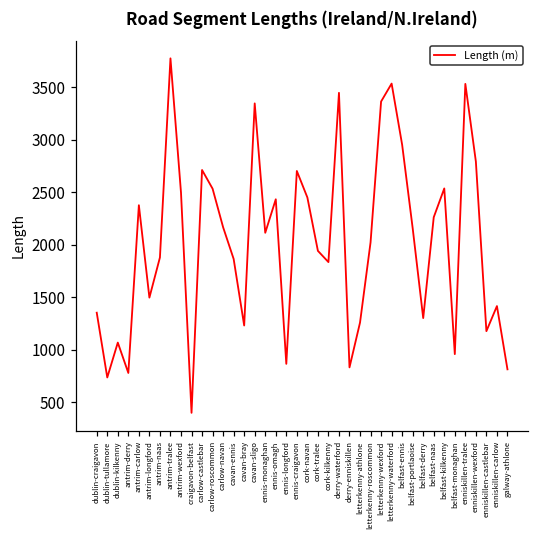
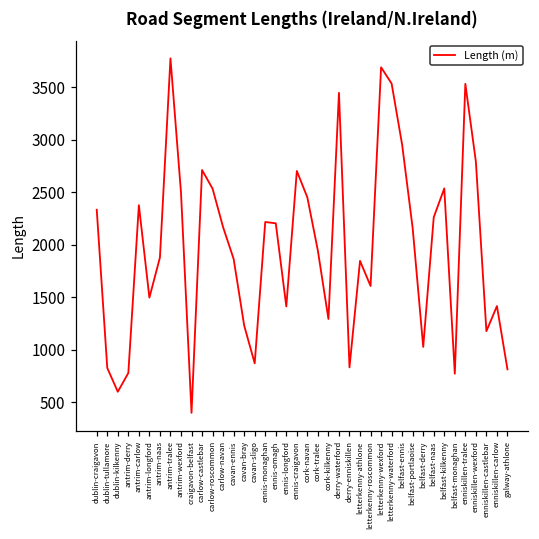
  {
-   "dublin-craigavon": 1400,
-   "dublin-tullamore": 700,
-   "dublin-kilkenny": 1100,
+   "dublin-craigavon": 2300,
+   "dublin-tullamore": 800,
+   "dublin-kilkenny": 600,
    "antrim-derry": 800,
    "antrim-carlow": 2400,
    "antrim-longford": 1500,
    "antrim-naas": 1900,
    "antrim-tralee": 3800,
    "antrim-wexford": 2500,
    "craigavon-belfast": 400,
    "carlow-castlebar": 2700,
    "carlow-roscommon": 2500,
    "carlow-navan": 2200,
    "cavan-ennis": 1900,
    "cavan-bray": 1200,
-   "cavan-sligo": 3300,
-   "ennis-monaghan": 2100,
-   "ennis-omagh": 2400,
-   "ennis-longford": 900,
+   "cavan-sligo": 900,
+   "ennis-monaghan": 2200,
+   "ennis-omagh": 2200,
+   "ennis-longford": 1400,
    "ennis-craigavon": 2700,
    "cork-navan": 2500,
    "cork-tralee": 1900,
-   "cork-kilkenny": 1800,
+   "cork-kilkenny": 1300,
    "derry-waterford": 3400,
    "derry-enniskillen": 800,
-   "letterkenny-athlone": 1300,
-   "letterkenny-roscommon": 2000,
-   "letterkenny-wexford": 3400,
+   "letterkenny-athlone": 1800,
+   "letterkenny-roscommon": 1600,
+   "letterkenny-wexford": 3700,
    "letterkenny-waterford": 3500,
    "belfast-ennis": 3000,
    "belfast-portlaoise": 2200,
-   "belfast-derry": 1300,
+   "belfast-derry": 1000,
    "belfast-naas": 2300,
    "belfast-kilkenny": 2500,
-   "belfast-monaghan": 1000,
+   "belfast-monaghan": 800,
    "enniskillen-tralee": 3500,
    "enniskillen-wexford": 2800,
    "enniskillen-castlebar": 1200,
    "enniskillen-carlow": 1400,
    "galway-athlone": 800
  }
